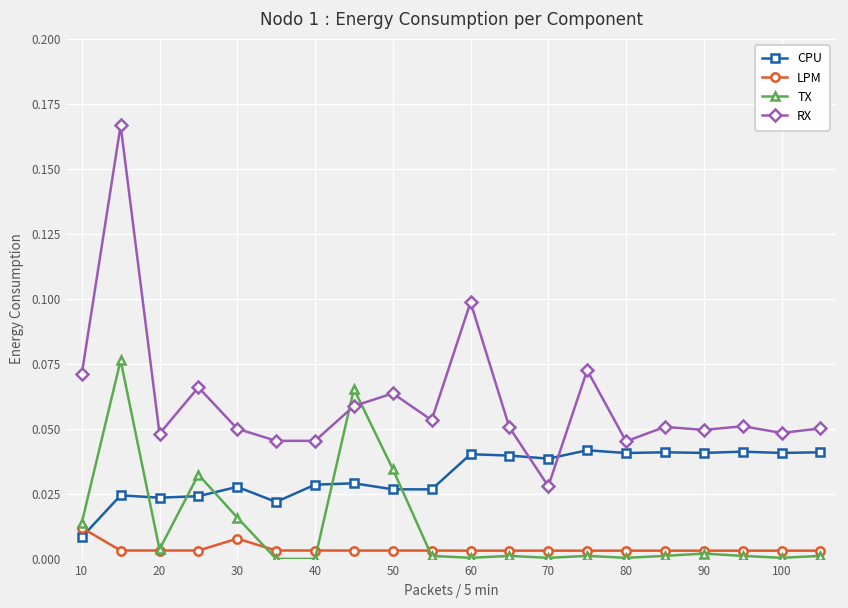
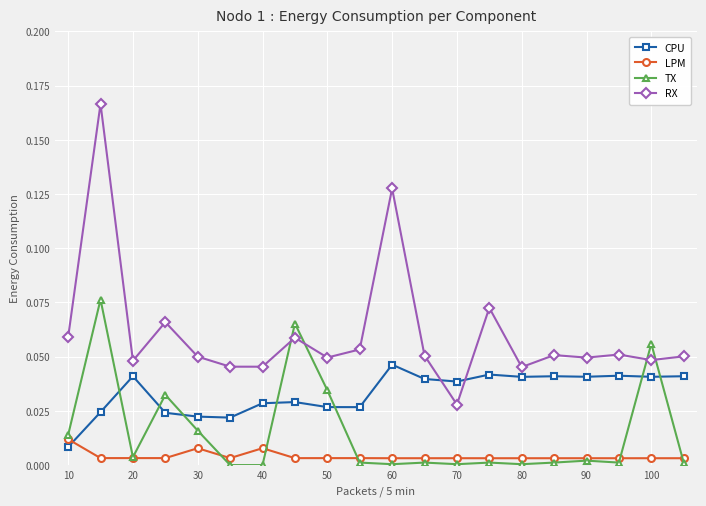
  {
    "CPU": {
      "10": 0.008,
-     "20": 0.024,
-     "30": 0.028,
+     "20": 0.041,
+     "30": 0.022,
      "40": 0.029,
      "50": 0.027,
-     "60": 0.040,
+     "60": 0.046,
      "70": 0.039,
      "80": 0.041,
      "90": 0.041,
      "100": 0.041
    },
    "LPM": {
      "10": 0.012,
      "30": 0.008,
-     "40": 0.003,
+     "40": 0.008,
      "50": 0.003,
      "60": 0.003,
      "70": 0.003,
      "80": 0.003,
      "100": 0.003
    },
    "TX": {
      "10": 0.014,
      "30": 0.016,
      "40": 0.000,
      "50": 0.035,
      "60": 0.000,
      "70": 0.000,
      "80": 0.000,
-     "100": 0.000
+     "100": 0.056
    },
    "RX": {
-     "10": 0.071,
+     "10": 0.059,
      "20": 0.048,
      "30": 0.050,
      "40": 0.045,
-     "50": 0.064,
-     "60": 0.099,
+     "50": 0.050,
+     "60": 0.128,
      "70": 0.028,
      "80": 0.045,
      "90": 0.050,
      "100": 0.048
    }
  }
